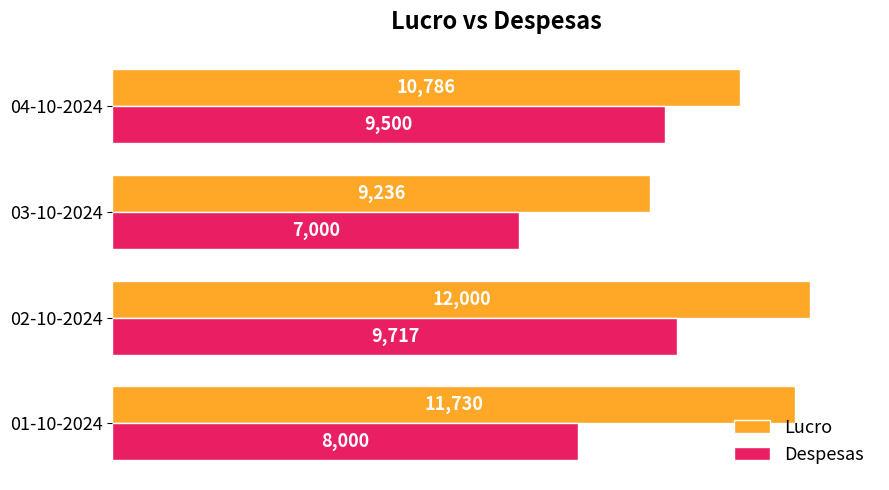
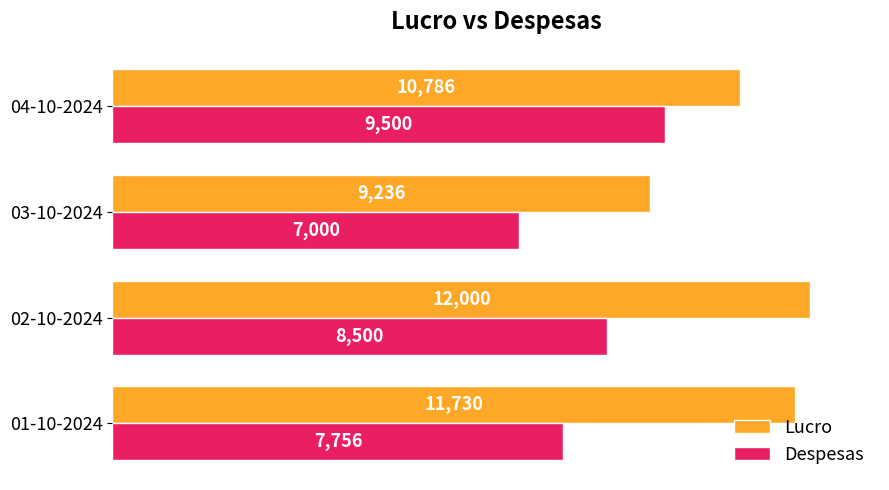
  {
    "Lucro": {
      "04-10-2024": "10,786",
      "03-10-2024": "9,236",
      "02-10-2024": "12,000",
      "01-10-2024": "11,730"
    },
    "Despesas": {
      "04-10-2024": "9,500",
      "03-10-2024": "7,000",
-     "02-10-2024": "9,717",
-     "01-10-2024": "8,000"
+     "02-10-2024": "8,500",
+     "01-10-2024": "7,756"
    }
  }
